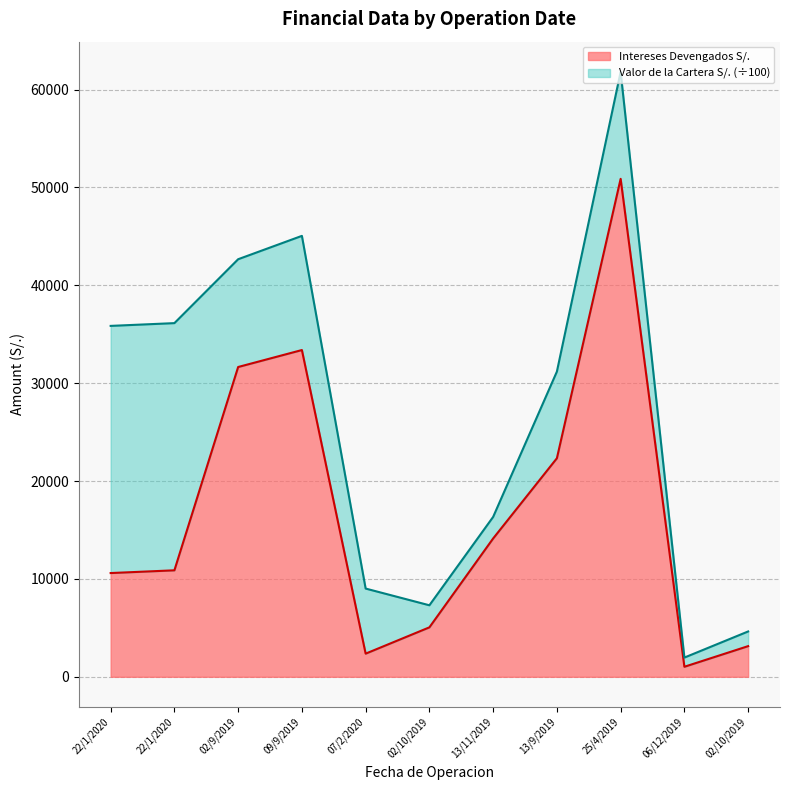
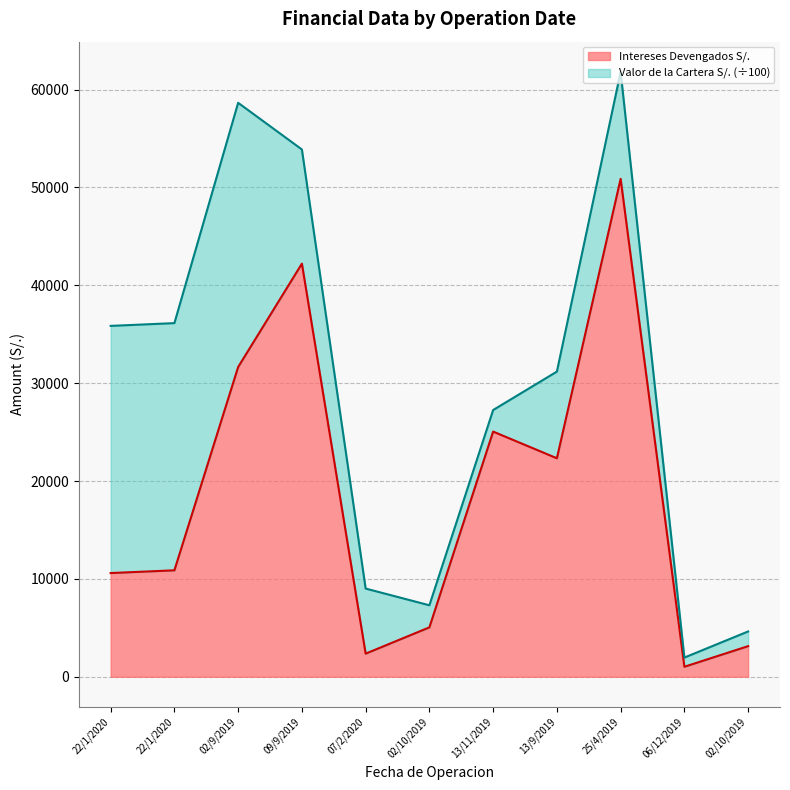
  {
    "Intereses Devengados S/.": {
      "02/9/2019": 32000,
-     "09/9/2019": 33000,
+     "09/9/2019": 42000,
      "07/2/2020": 2000,
-     "13/11/2019": 14000,
+     "13/11/2019": 25000,
      "13/9/2019": 22000,
      "25/4/2019": 51000,
      "06/12/2019": 1000
    },
    "Valor de la Cartera S/. (÷100)": {
-     "02/9/2019": 11000,
+     "02/9/2019": 27000,
      "09/9/2019": 12000,
      "07/2/2020": 7000,
      "13/11/2019": 2000,
      "13/9/2019": 9000,
      "06/12/2019": 1000
    }
  }
